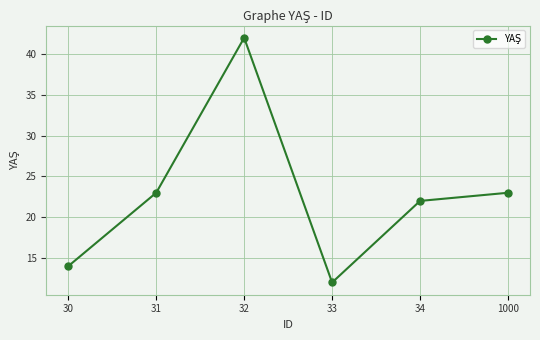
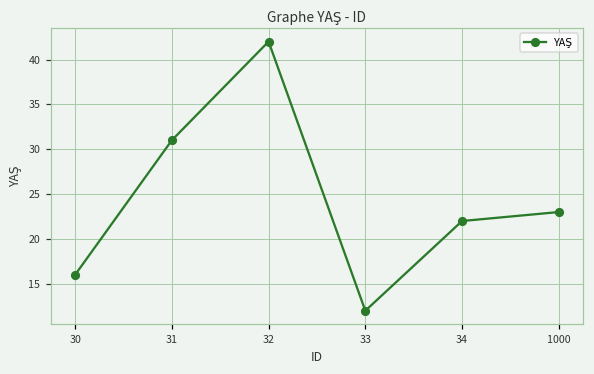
  {
-   "30": 14,
-   "31": 23,
+   "30": 16,
+   "31": 31,
    "32": 42,
    "33": 12,
    "34": 22,
    "1000": 23
  }
